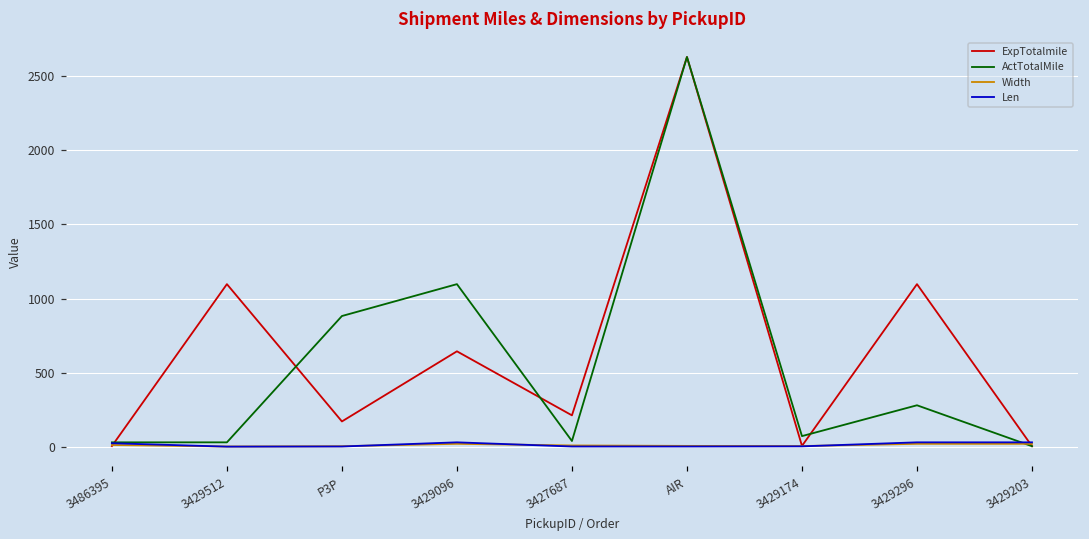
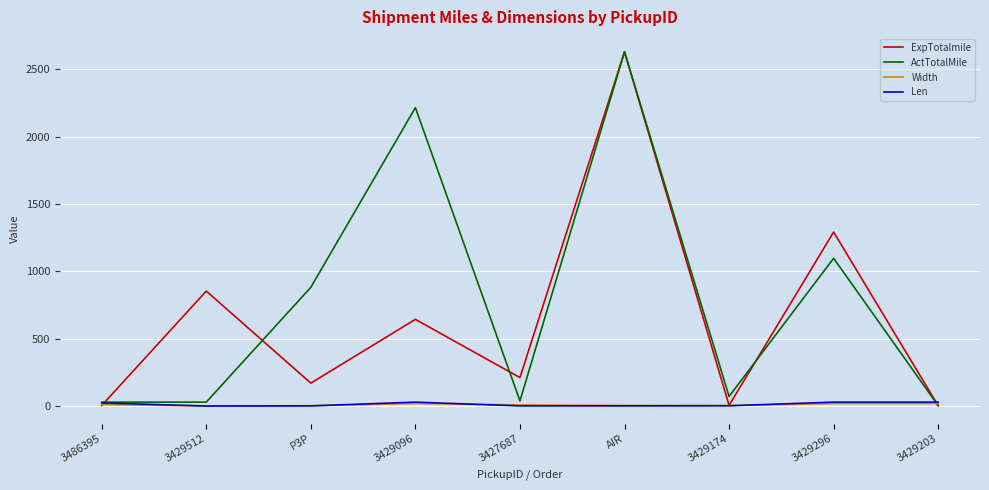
  {
    "ExpTotalmile": {
-     "3429512": 1100,
+     "3429512": 850,
      "P3P": 170,
      "3429096": 640,
      "3427687": 210,
-     "3429296": 1100
+     "3429296": 1290
    },
    "ActTotalMile": {
      "3429512": 30,
      "P3P": 880,
-     "3429096": 1100,
+     "3429096": 2220,
      "3427687": 40,
      "3429174": 70,
-     "3429296": 280
+     "3429296": 1100
    }
  }
